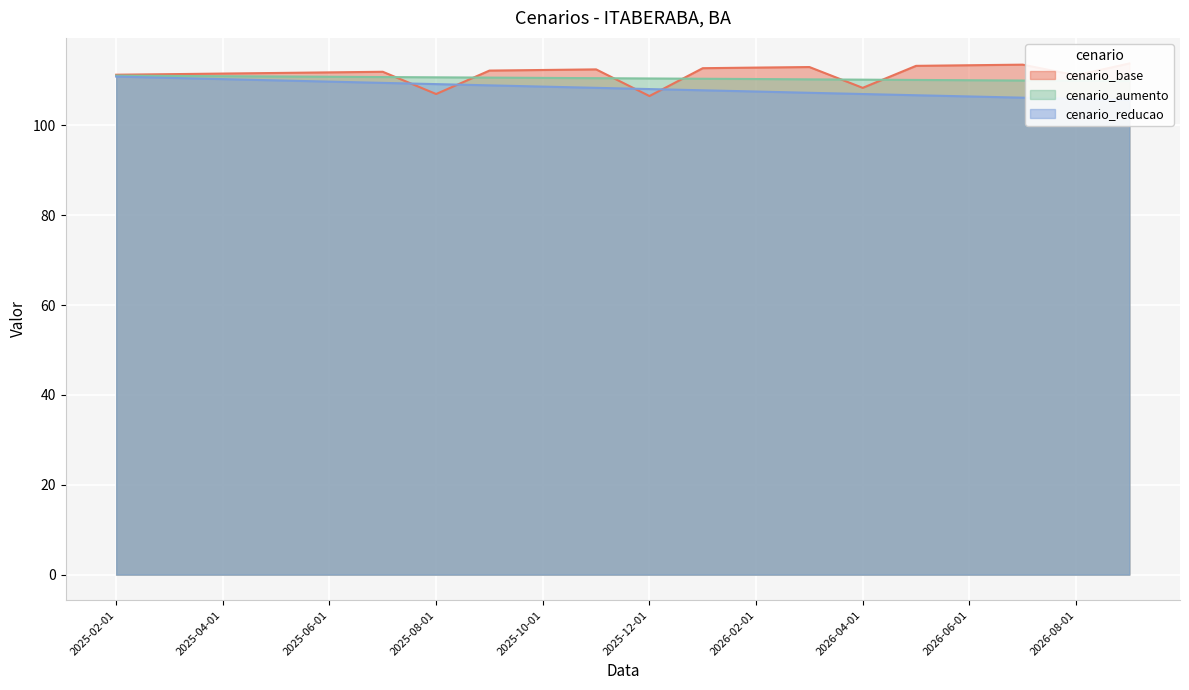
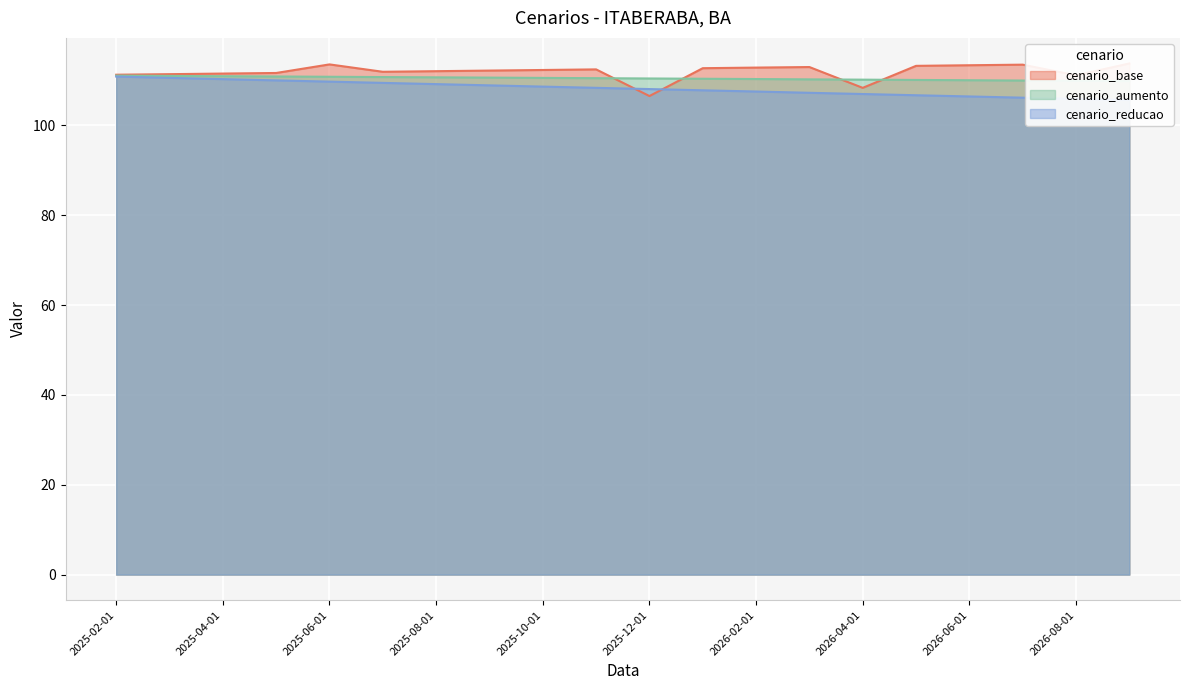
  {
    "cenario_base": {
      "2025-04-01": 112,
-     "2025-06-01": 112,
-     "2025-08-01": 107,
+     "2025-06-01": 114,
+     "2025-08-01": 112,
      "2025-10-01": 112,
      "2025-12-01": 107,
      "2026-02-01": 113,
      "2026-04-01": 108,
      "2026-06-01": 113
    }
  }
